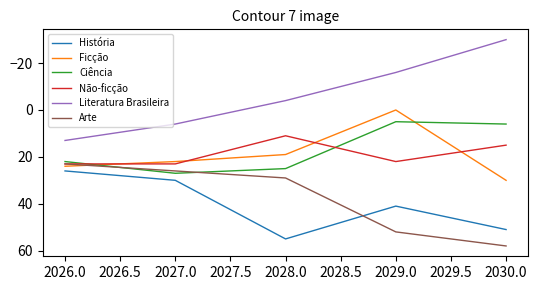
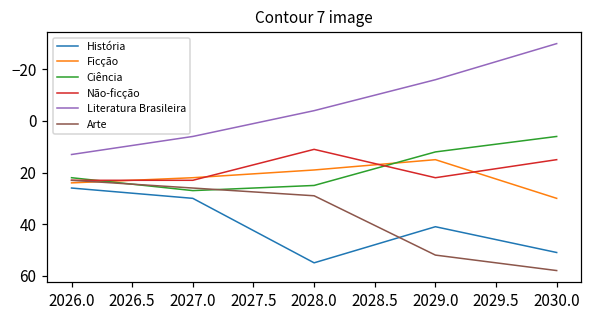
  {
    "História": {
      "2026.0": 26,
      "2027.0": 30,
      "2028.0": 55,
      "2029.0": 41,
      "2030.0": 51
    },
    "Ficção": {
      "2028.0": 19,
-     "2029.0": 0,
+     "2029.0": 15,
      "2030.0": 30
    },
    "Ciência": {
      "2028.0": 25,
-     "2029.0": 5,
+     "2029.0": 12,
      "2030.0": 6
    },
    "Não-ficção": {
      "2028.0": 11,
      "2029.0": 22,
      "2030.0": 15
    },
    "Literatura Brasileira": {
      "2026.0": 13,
      "2027.0": 6,
      "2028.0": -4,
      "2029.0": -16,
      "2030.0": -30
    },
    "Arte": {
      "2028.0": 29,
      "2029.0": 52,
      "2030.0": 58
    }
  }
